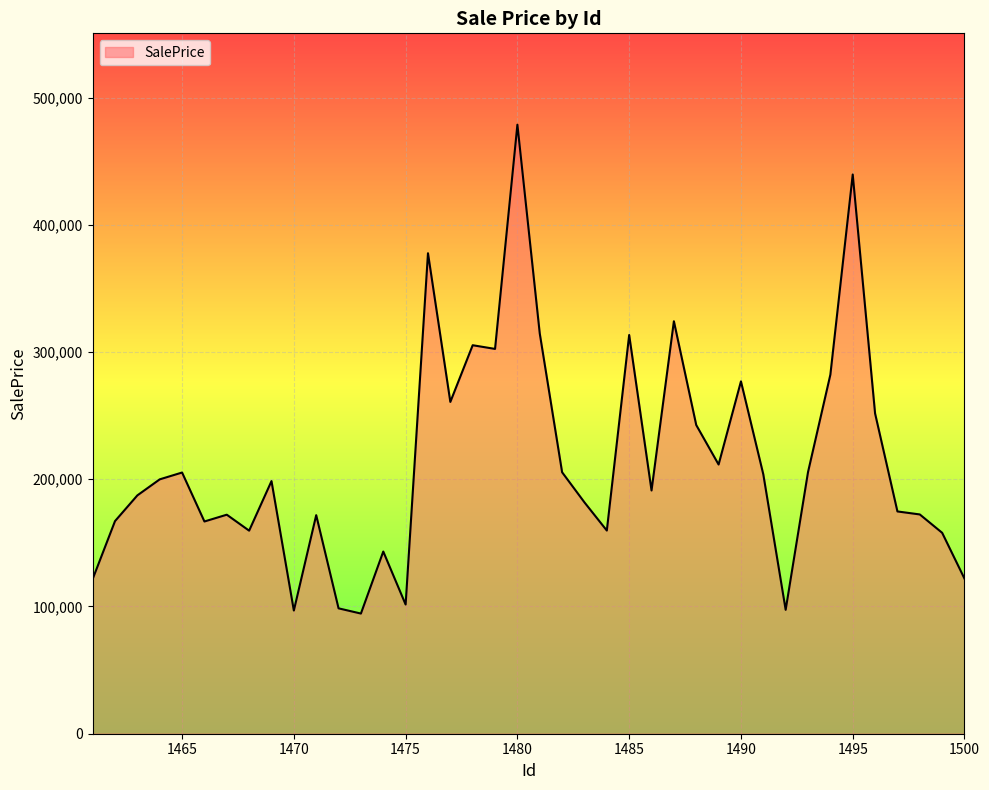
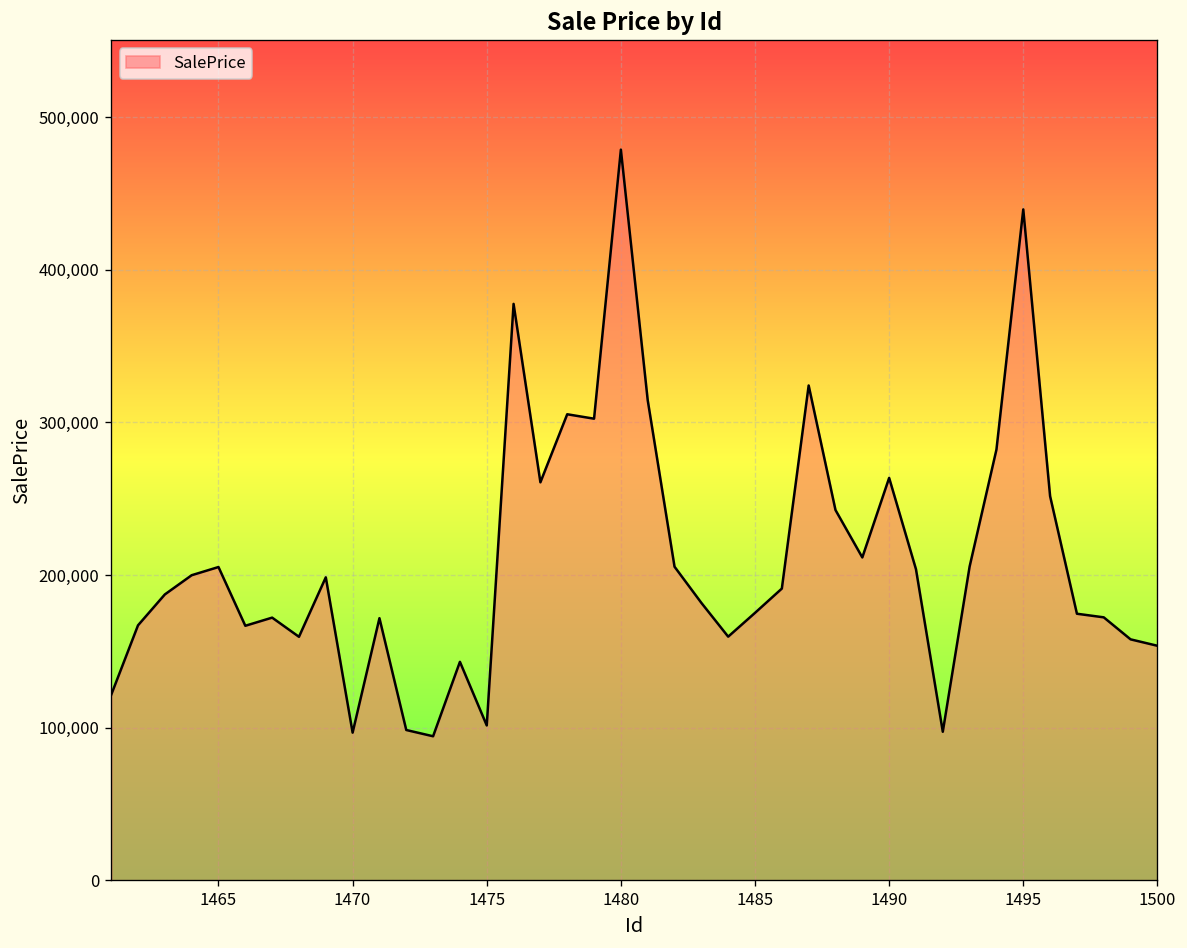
  {
    "1465": "205,000",
    "1470": "97,000",
    "1475": "102,000",
    "1480": "479,000",
-   "1485": "313,000",
-   "1490": "277,000",
+   "1485": "175,000",
+   "1490": "264,000",
    "1495": "440,000",
-   "1500": "122,000"
+   "1500": "154,000"
  }
